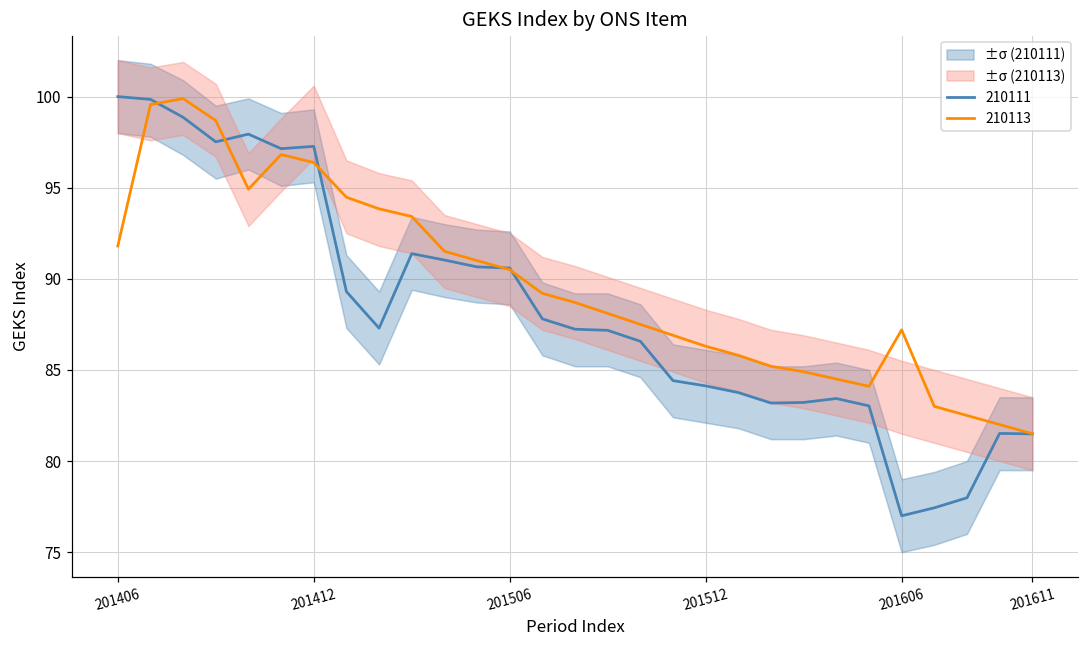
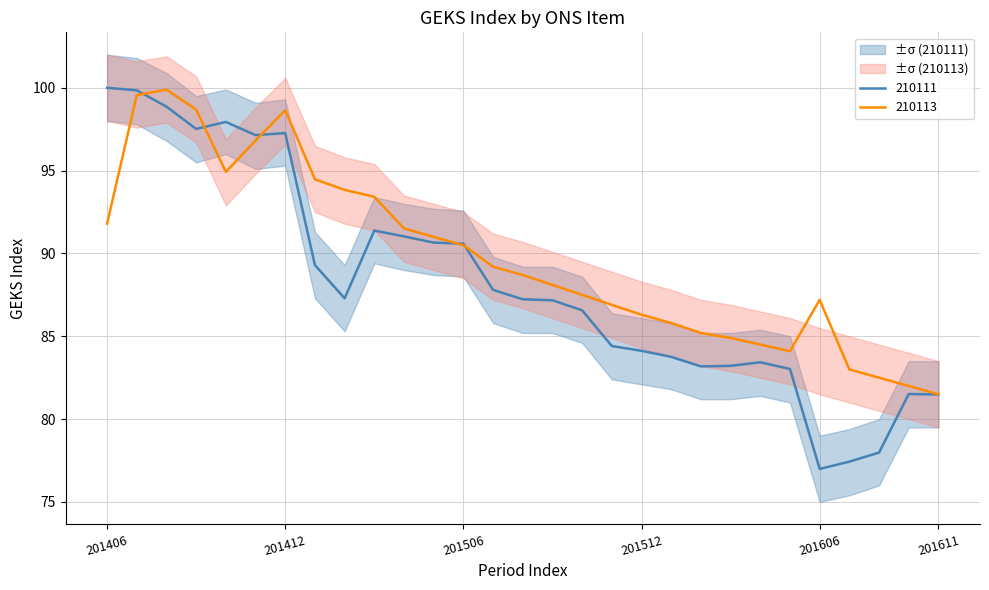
  {
    "210113": {
      "201406": 91.8,
-     "201412": 96.4,
+     "201412": 98.6,
      "201512": 86.3,
      "201606": 87.2
    }
  }
